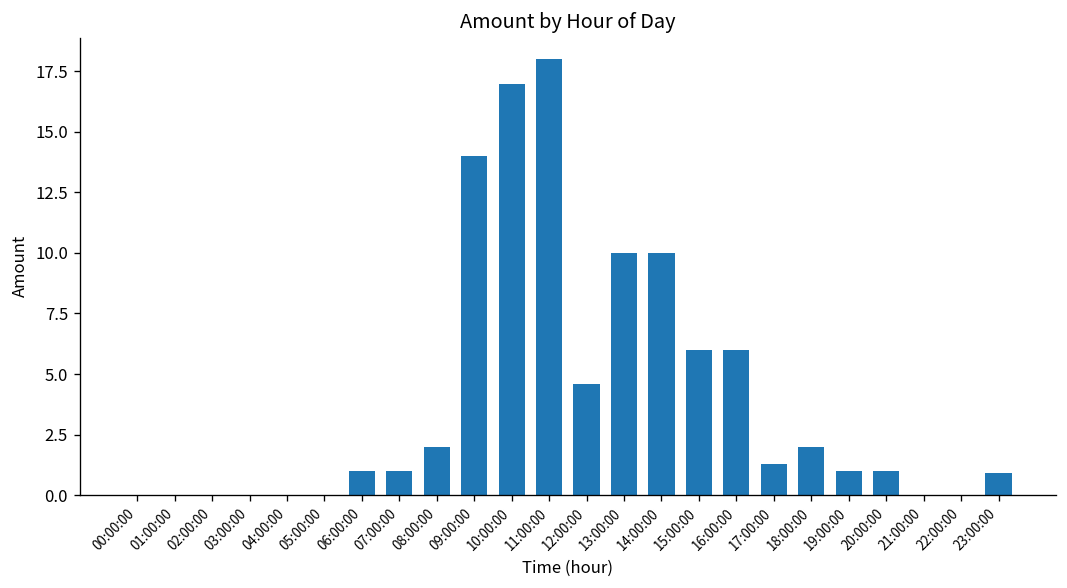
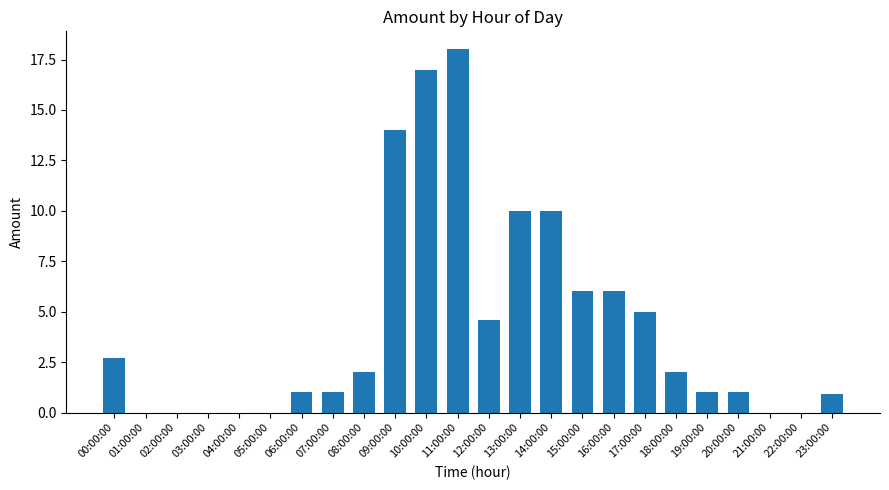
  {
-   "00:00:00": 0.0,
+   "00:00:00": 2.7,
    "01:00:00": 0.0,
    "02:00:00": 0.0,
    "03:00:00": 0.0,
    "04:00:00": 0.0,
    "05:00:00": 0.0,
    "06:00:00": 1.0,
    "07:00:00": 1.0,
    "08:00:00": 2.0,
    "09:00:00": 14.0,
    "10:00:00": 17.0,
    "11:00:00": 18.0,
    "12:00:00": 4.6,
    "13:00:00": 10.0,
    "14:00:00": 10.0,
    "15:00:00": 6.0,
    "16:00:00": 6.0,
-   "17:00:00": 1.3,
+   "17:00:00": 5.0,
    "18:00:00": 2.0,
    "19:00:00": 1.0,
    "20:00:00": 1.0,
    "21:00:00": 0.0,
    "22:00:00": 0.0,
    "23:00:00": 0.9
  }
